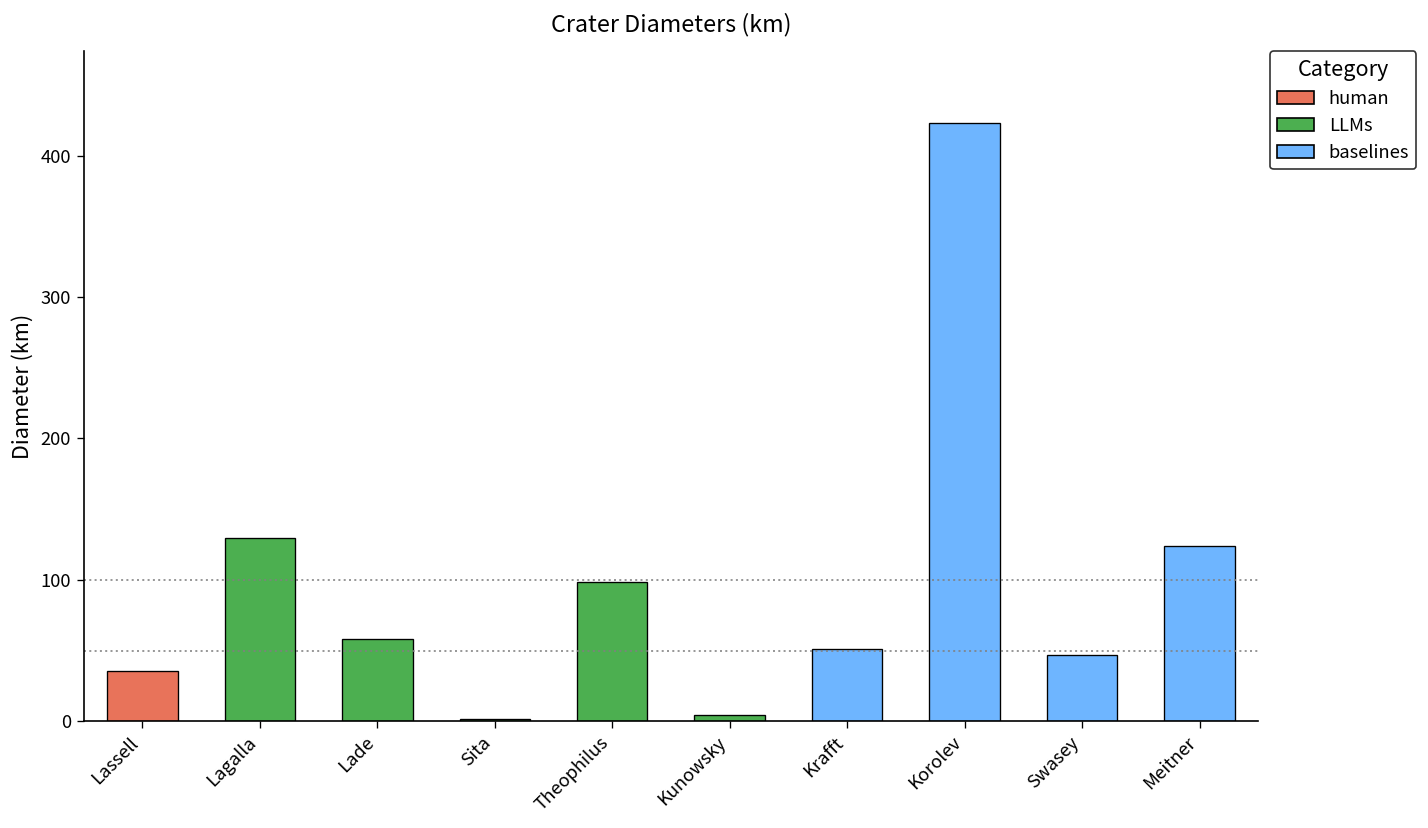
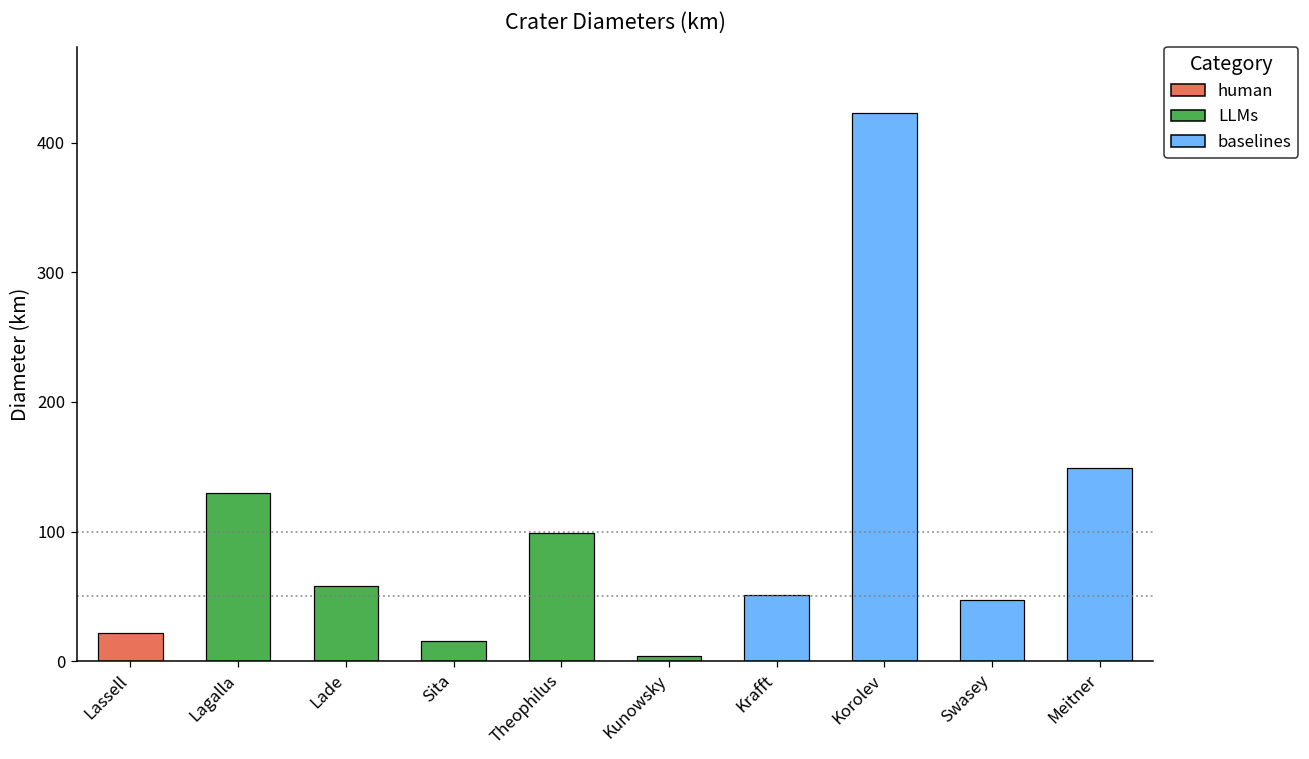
  {
-   "Lassell": 36,
+   "Lassell": 22,
    "Lagalla": 130,
    "Lade": 58,
-   "Sita": 2,
+   "Sita": 15,
    "Theophilus": 99,
    "Kunowsky": 4,
    "Krafft": 51,
    "Korolev": 423,
    "Swasey": 47,
-   "Meitner": 124
+   "Meitner": 149
  }
